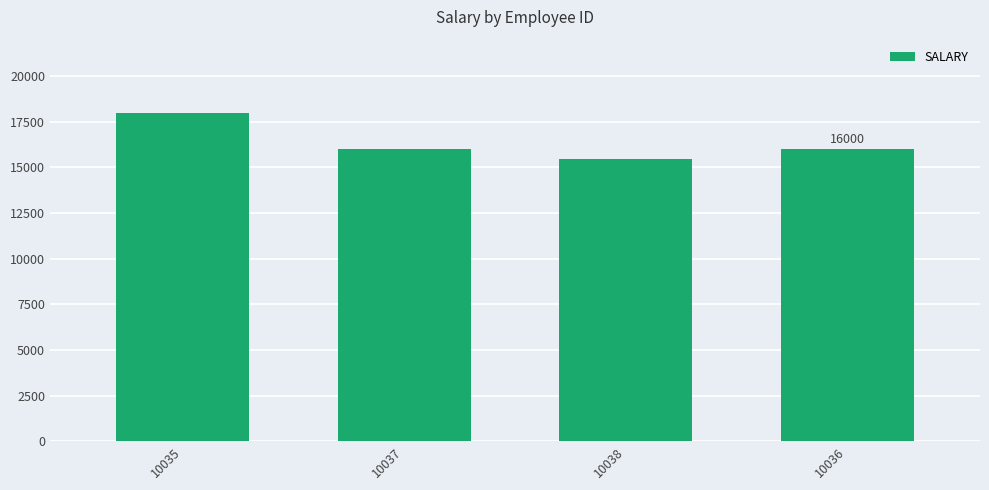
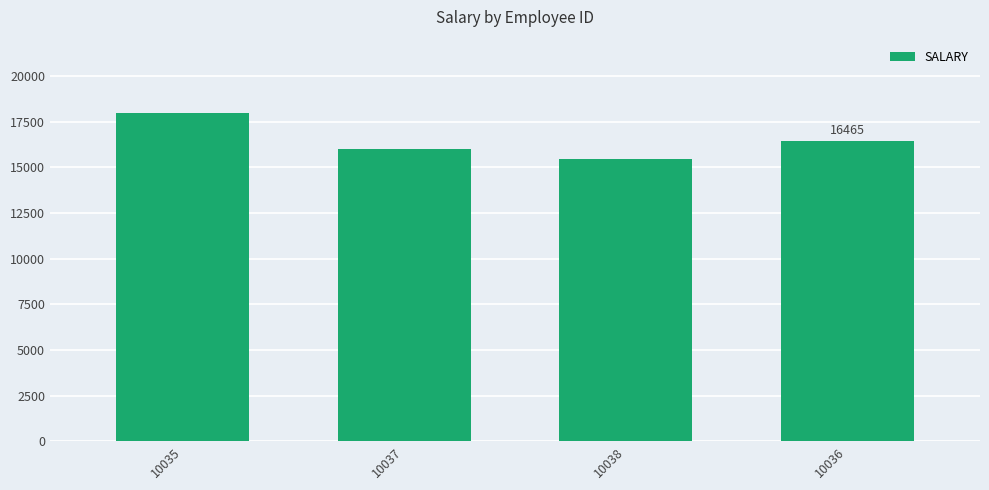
  {
-   "10036": 16000
+   "10036": 16465
  }
